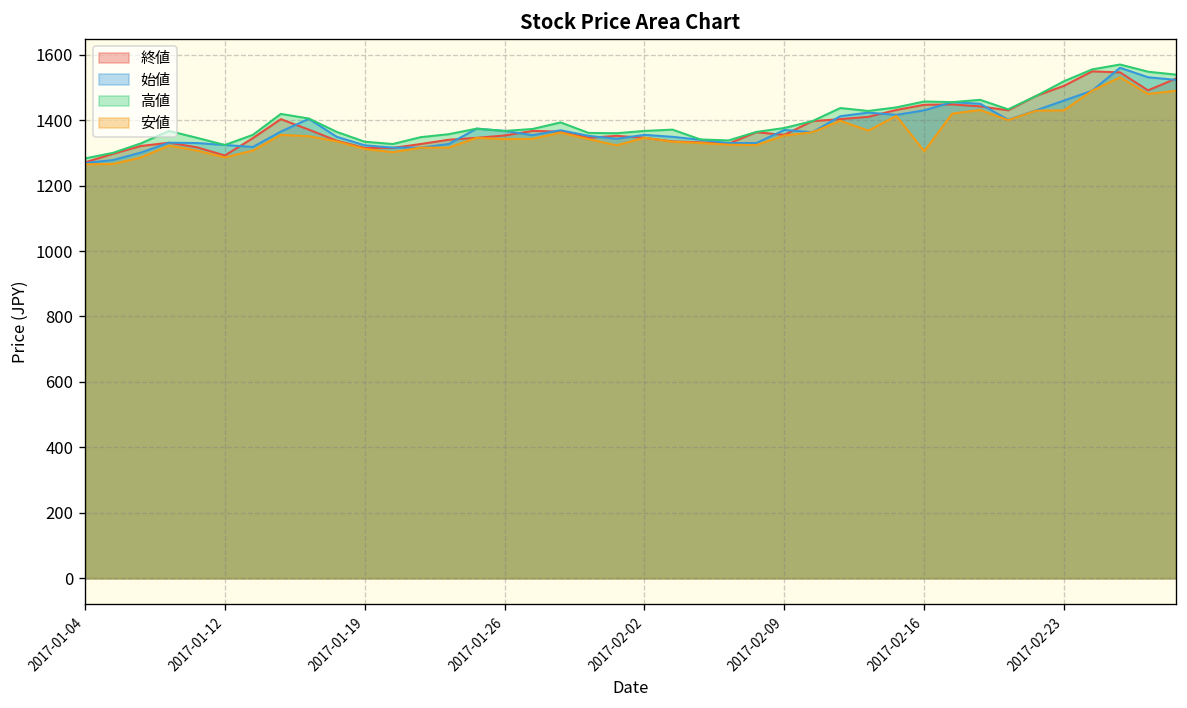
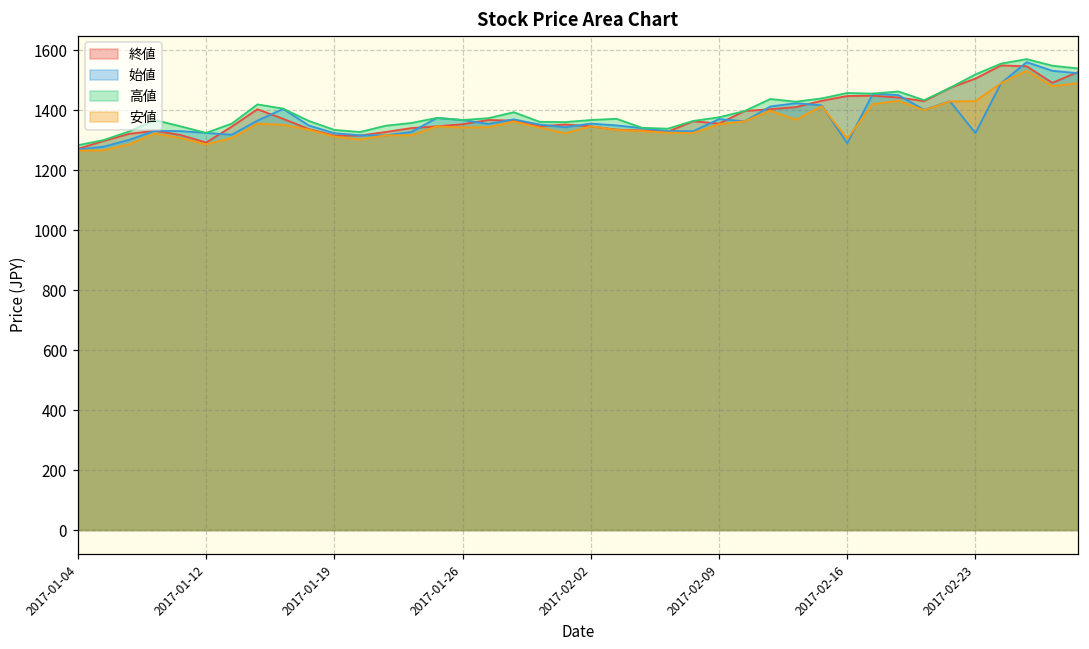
  {
    "始値": {
-     "2017-02-16": 1430,
-     "2017-02-23": 1460
+     "2017-02-16": 1290,
+     "2017-02-23": 1320
    },
    "高値": {
      "2017-01-04": 1280,
      "2017-01-19": 1330,
      "2017-02-02": 1370,
      "2017-02-16": 1460,
      "2017-02-23": 1520
    }
  }
